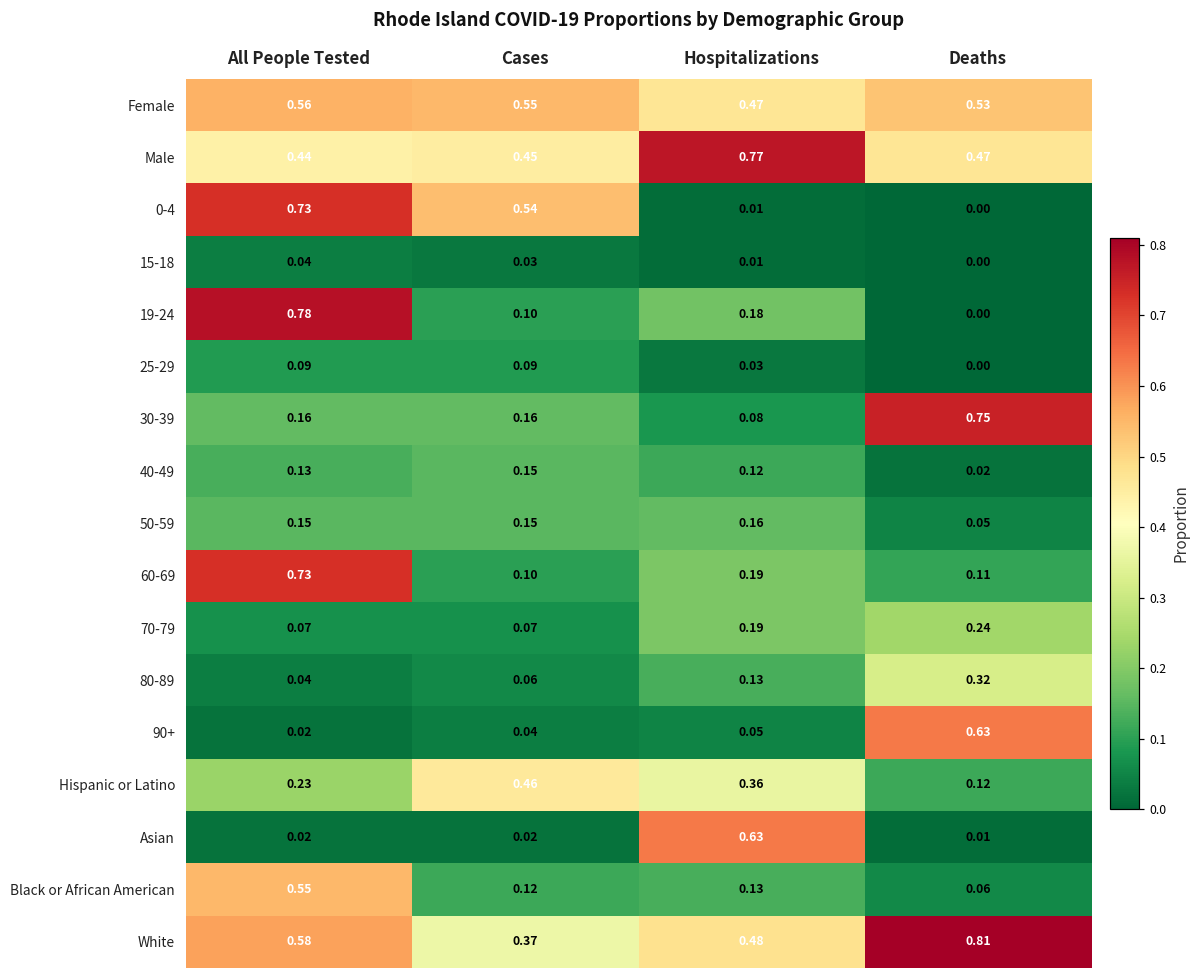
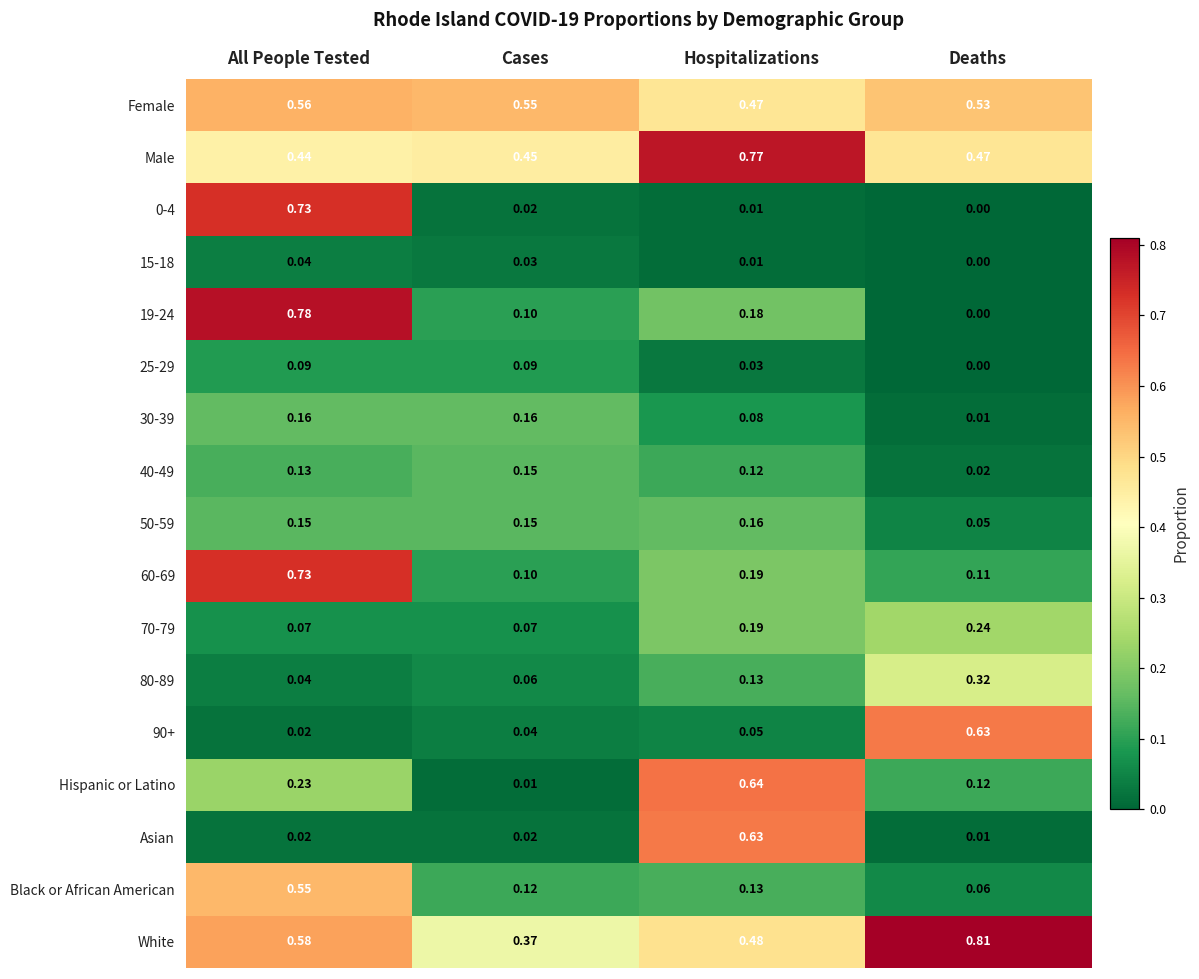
  {
    "Female": {
      "All People Tested": 0.56,
      "Cases": 0.55,
      "Hospitalizations": 0.47,
      "Deaths": 0.53
    },
    "Male": {
      "All People Tested": 0.44,
      "Cases": 0.45,
      "Hospitalizations": 0.77,
      "Deaths": 0.47
    },
    "0-4": {
      "All People Tested": 0.73,
-     "Cases": 0.54,
+     "Cases": 0.02,
      "Hospitalizations": 0.01,
      "Deaths": 0.00
    },
    "15-18": {
      "All People Tested": 0.04,
      "Cases": 0.03,
      "Hospitalizations": 0.01,
      "Deaths": 0.00
    },
    "19-24": {
      "All People Tested": 0.78,
      "Cases": 0.10,
      "Hospitalizations": 0.18,
      "Deaths": 0.00
    },
    "25-29": {
      "All People Tested": 0.09,
      "Cases": 0.09,
      "Hospitalizations": 0.03,
      "Deaths": 0.00
    },
    "30-39": {
      "All People Tested": 0.16,
      "Cases": 0.16,
      "Hospitalizations": 0.08,
-     "Deaths": 0.75
+     "Deaths": 0.01
    },
    "40-49": {
      "All People Tested": 0.13,
      "Cases": 0.15,
      "Hospitalizations": 0.12,
      "Deaths": 0.02
    },
    "50-59": {
      "All People Tested": 0.15,
      "Cases": 0.15,
      "Hospitalizations": 0.16,
      "Deaths": 0.05
    },
    "60-69": {
      "All People Tested": 0.73,
      "Cases": 0.10,
      "Hospitalizations": 0.19,
      "Deaths": 0.11
    },
    "70-79": {
      "All People Tested": 0.07,
      "Cases": 0.07,
      "Hospitalizations": 0.19,
      "Deaths": 0.24
    },
    "80-89": {
      "All People Tested": 0.04,
      "Cases": 0.06,
      "Hospitalizations": 0.13,
      "Deaths": 0.32
    },
    "90+": {
      "All People Tested": 0.02,
      "Cases": 0.04,
      "Hospitalizations": 0.05,
      "Deaths": 0.63
    },
    "Hispanic or Latino": {
      "All People Tested": 0.23,
-     "Cases": 0.46,
-     "Hospitalizations": 0.36,
+     "Cases": 0.01,
+     "Hospitalizations": 0.64,
      "Deaths": 0.12
    },
    "Asian": {
      "All People Tested": 0.02,
      "Cases": 0.02,
      "Hospitalizations": 0.63,
      "Deaths": 0.01
    },
    "Black or African American": {
      "All People Tested": 0.55,
      "Cases": 0.12,
      "Hospitalizations": 0.13,
      "Deaths": 0.06
    },
    "White": {
      "All People Tested": 0.58,
      "Cases": 0.37,
      "Hospitalizations": 0.48,
      "Deaths": 0.81
    }
  }
